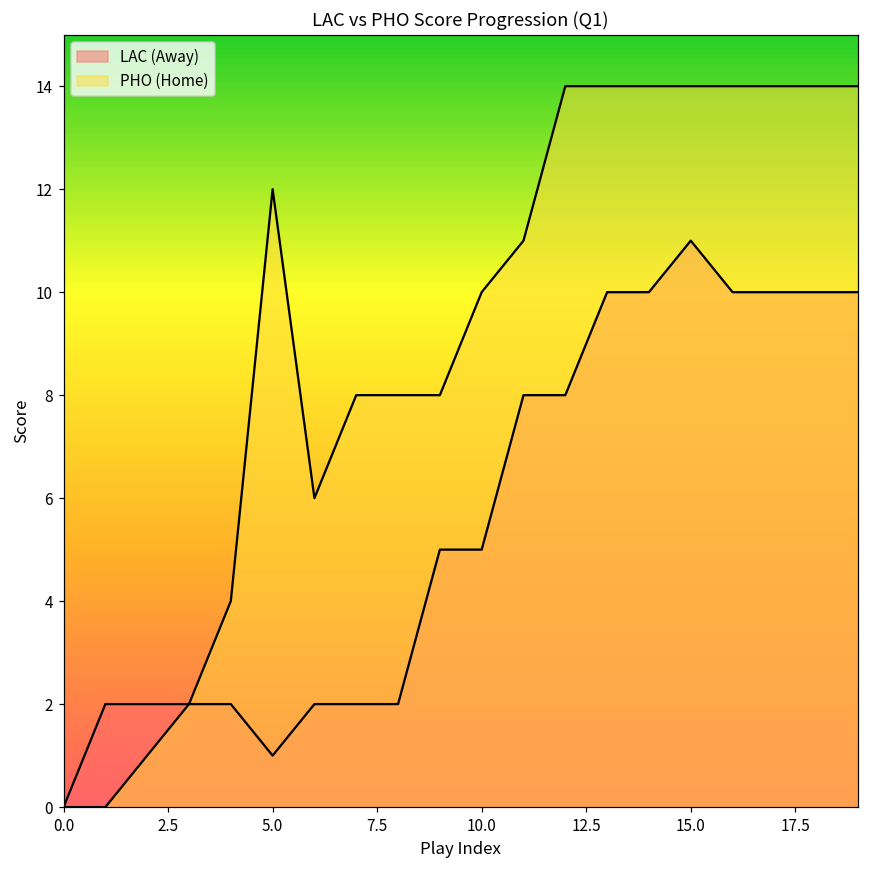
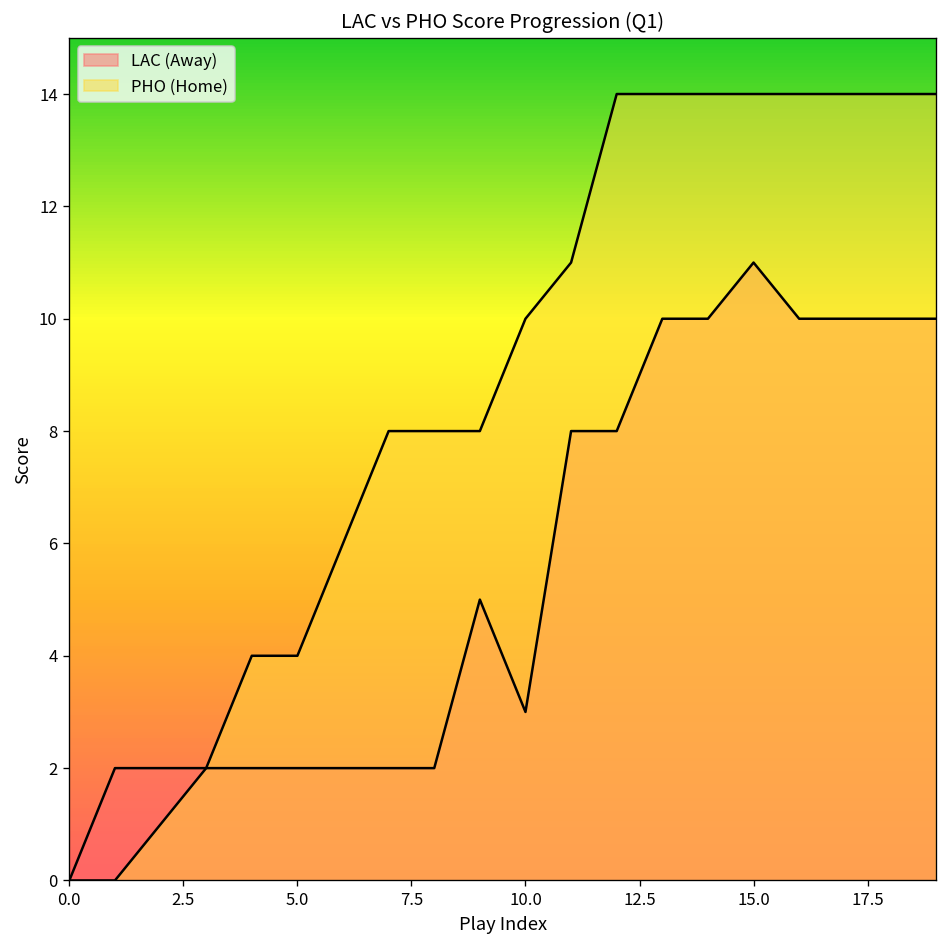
  {
    "LAC (Away)": {
-     "5.0": 1,
-     "10.0": 5,
+     "5.0": 2,
+     "10.0": 3,
      "15.0": 11
    },
    "PHO (Home)": {
-     "5.0": 12,
+     "5.0": 4,
      "10.0": 10,
      "15.0": 14
    }
  }
